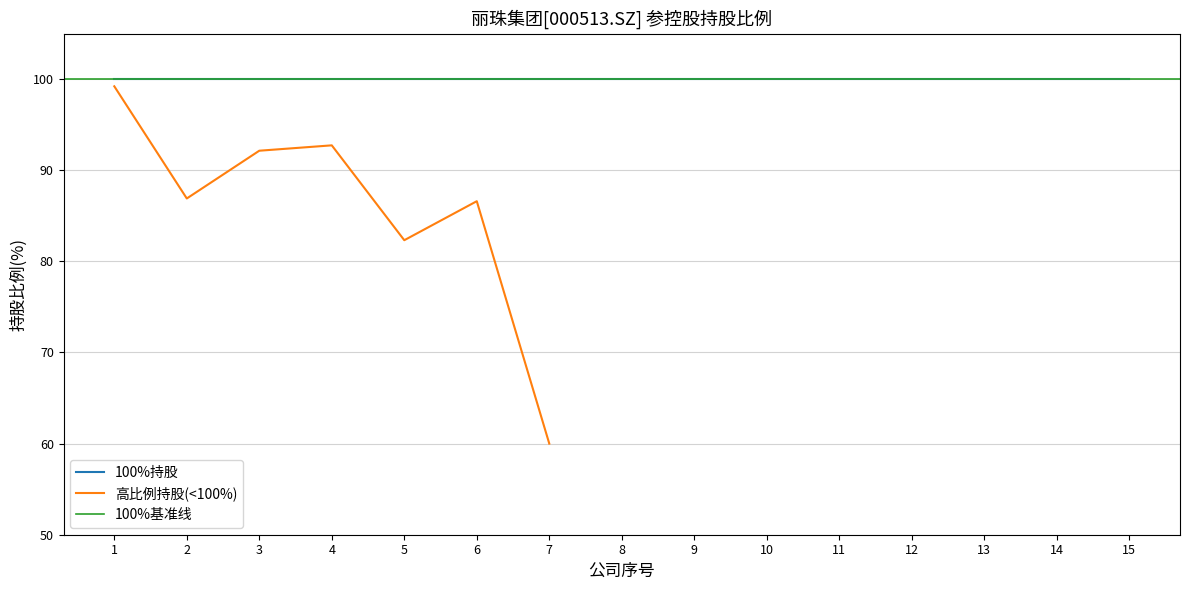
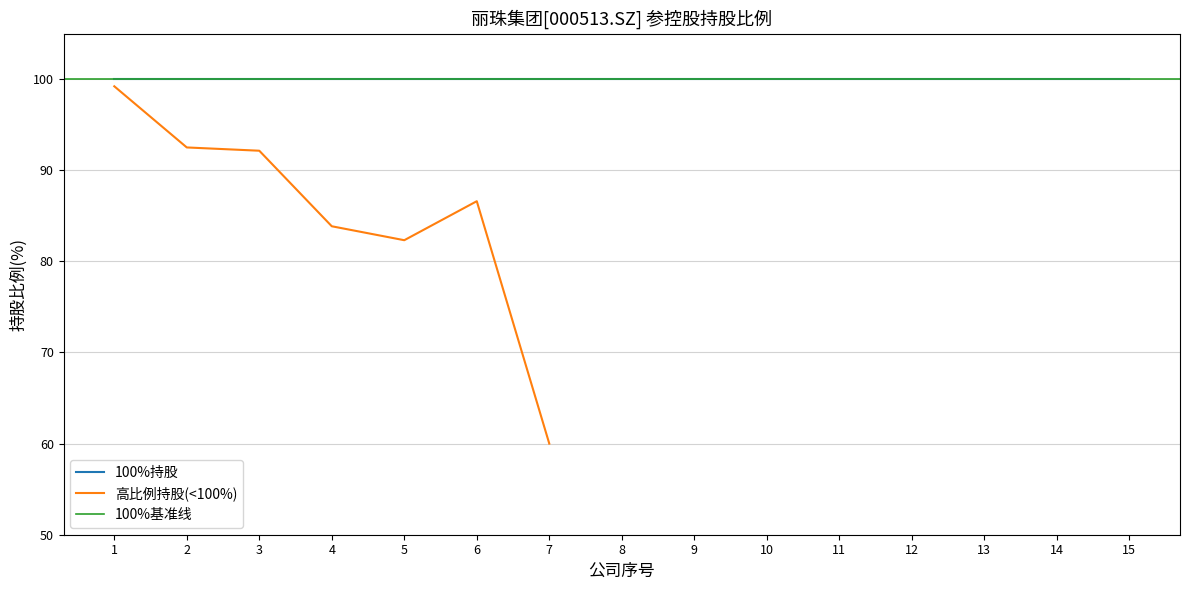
  {
    "100%持股": {
      "1": 100,
      "2": 100,
      "3": 100,
      "4": 100,
      "5": 100,
      "6": 100,
      "7": 100,
      "8": 100,
      "9": 100,
      "10": 100,
      "11": 100,
      "12": 100,
      "13": 100,
      "14": 100,
      "15": 100
    },
    "高比例持股(<100%)": {
      "1": 99,
-     "2": 87,
+     "2": 93,
      "3": 92,
-     "4": 93,
+     "4": 84,
      "5": 82,
      "6": 87,
      "7": 60
    }
  }
